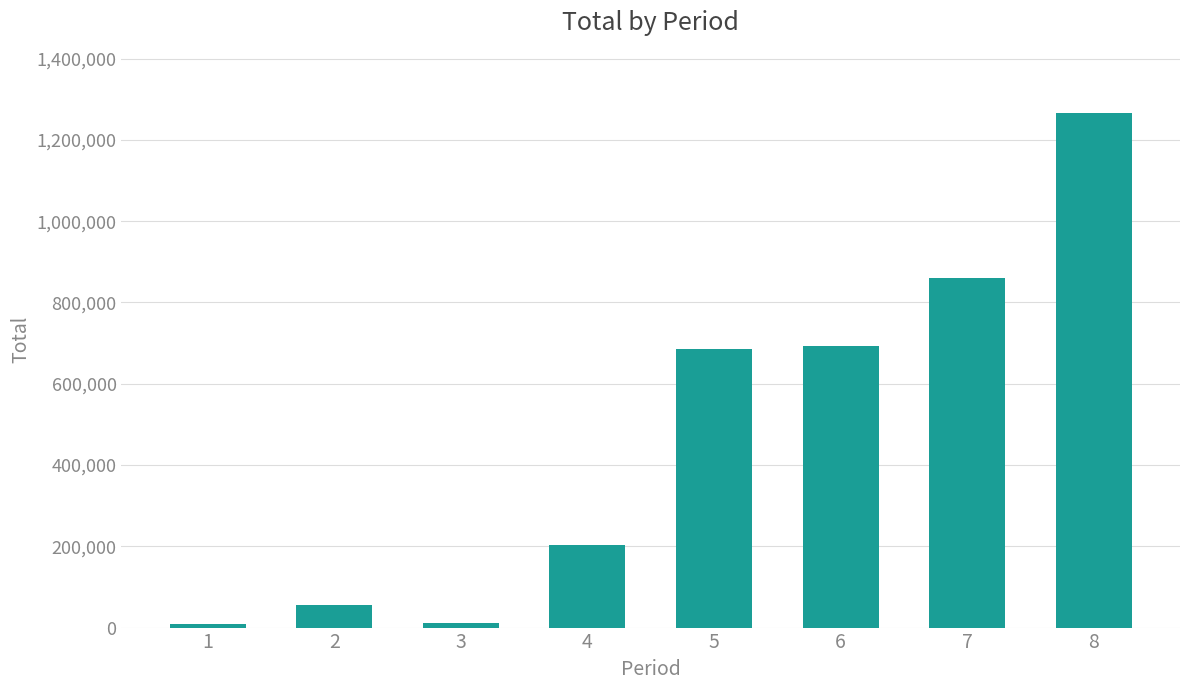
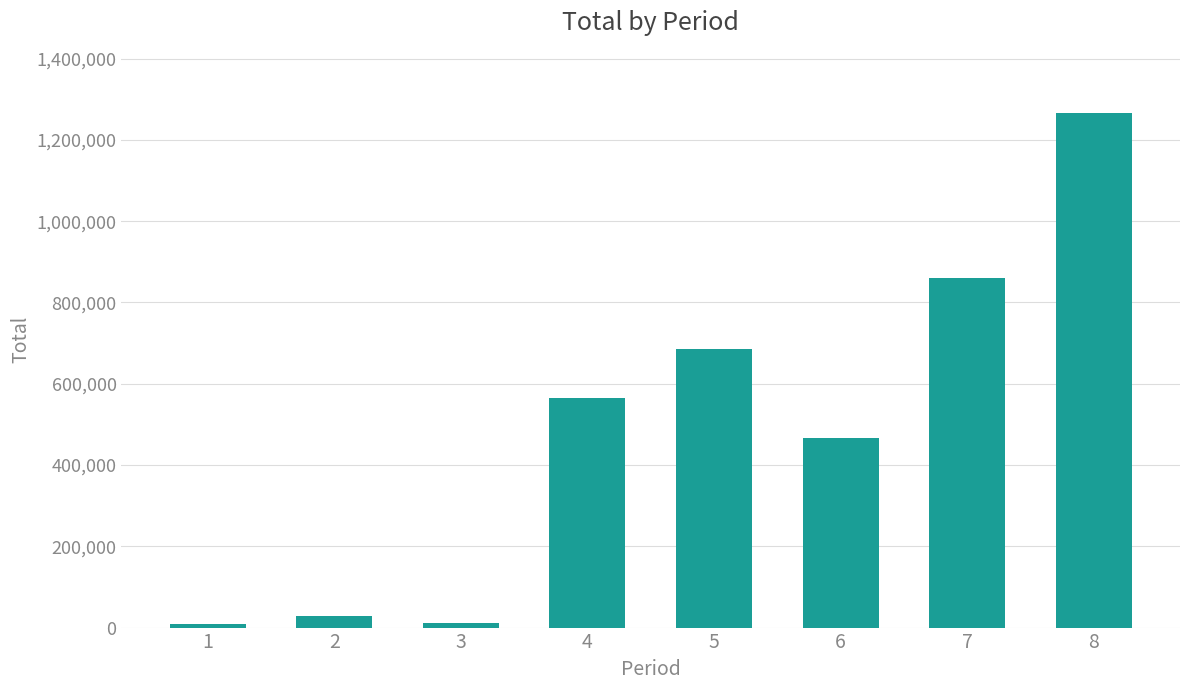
  {
    "1": "10,000",
-   "2": "50,000",
+   "2": "30,000",
    "3": "10,000",
-   "4": "200,000",
+   "4": "560,000",
    "5": "690,000",
-   "6": "690,000",
+   "6": "470,000",
    "7": "860,000",
    "8": "1,270,000"
  }
